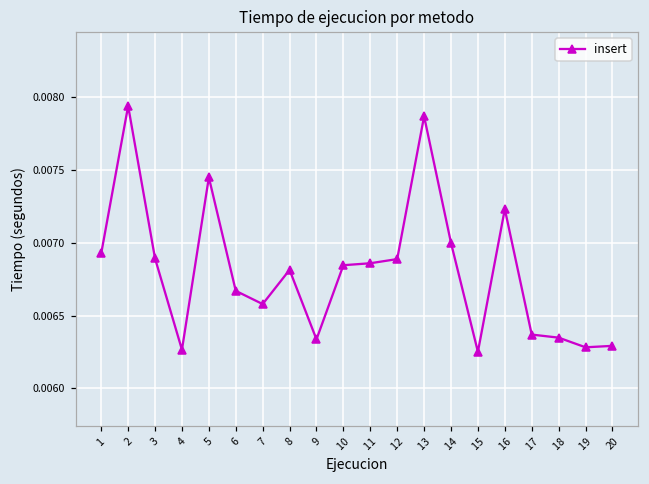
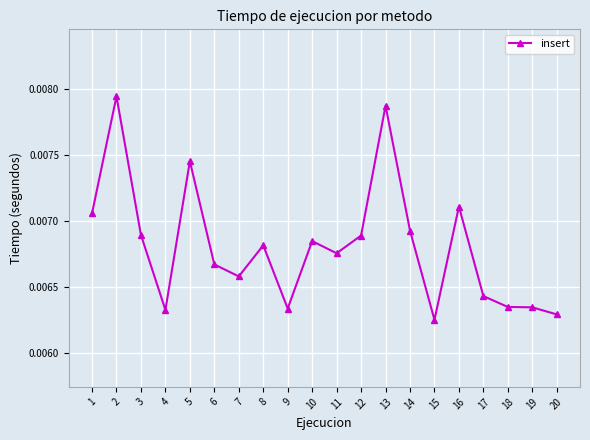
  {
-   "1": 0.00693,
+   "1": 0.00706,
    "2": 0.00794,
    "3": 0.00689,
-   "4": 0.00627,
+   "4": 0.00633,
    "5": 0.00745,
    "6": 0.00667,
    "7": 0.00658,
    "8": 0.00681,
    "9": 0.00634,
    "10": 0.00685,
-   "11": 0.00686,
+   "11": 0.00675,
    "12": 0.00689,
    "13": 0.00787,
-   "14": 0.00700,
+   "14": 0.00693,
    "15": 0.00625,
-   "16": 0.00723,
-   "17": 0.00637,
+   "16": 0.00711,
+   "17": 0.00643,
    "18": 0.00635,
-   "19": 0.00628,
+   "19": 0.00635,
    "20": 0.00629
  }
